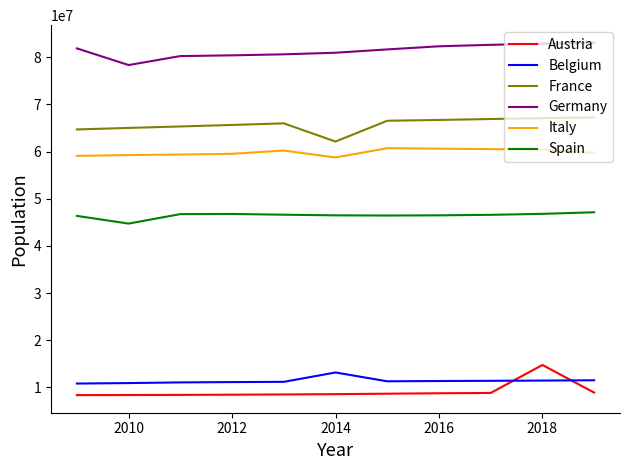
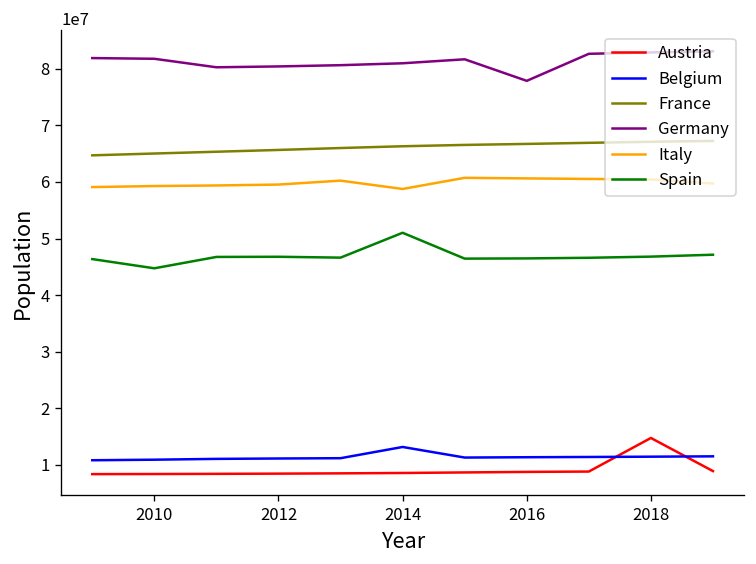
  {
    "Austria": {
      "2010": 8000000,
      "2012": 8000000,
      "2014": 9000000,
      "2016": 9000000,
      "2018": 15000000
    },
    "Belgium": {
      "2010": 11000000,
      "2012": 11000000,
      "2014": 13000000,
      "2016": 11000000,
      "2018": 11000000
    },
    "France": {
      "2010": 65000000,
      "2012": 66000000,
-     "2014": 62000000,
+     "2014": 66000000,
      "2016": 67000000
    },
    "Germany": {
-     "2010": 78000000,
+     "2010": 82000000,
      "2012": 80000000,
      "2014": 81000000,
-     "2016": 82000000
+     "2016": 78000000
    },
    "Italy": {
      "2010": 59000000,
      "2012": 60000000,
      "2014": 59000000,
      "2016": 61000000
    },
    "Spain": {
      "2010": 45000000,
      "2012": 47000000,
-     "2014": 46000000,
+     "2014": 51000000,
      "2016": 46000000,
      "2018": 47000000
    }
  }
